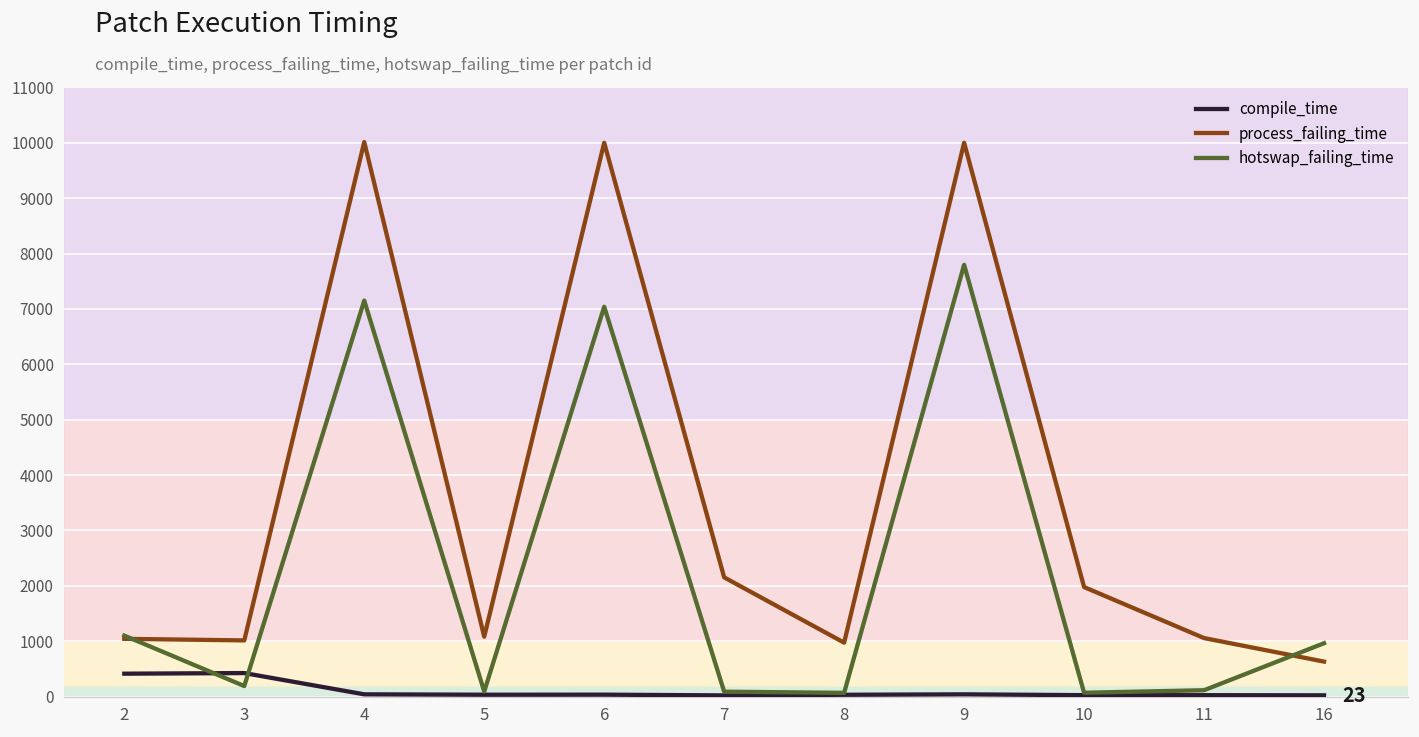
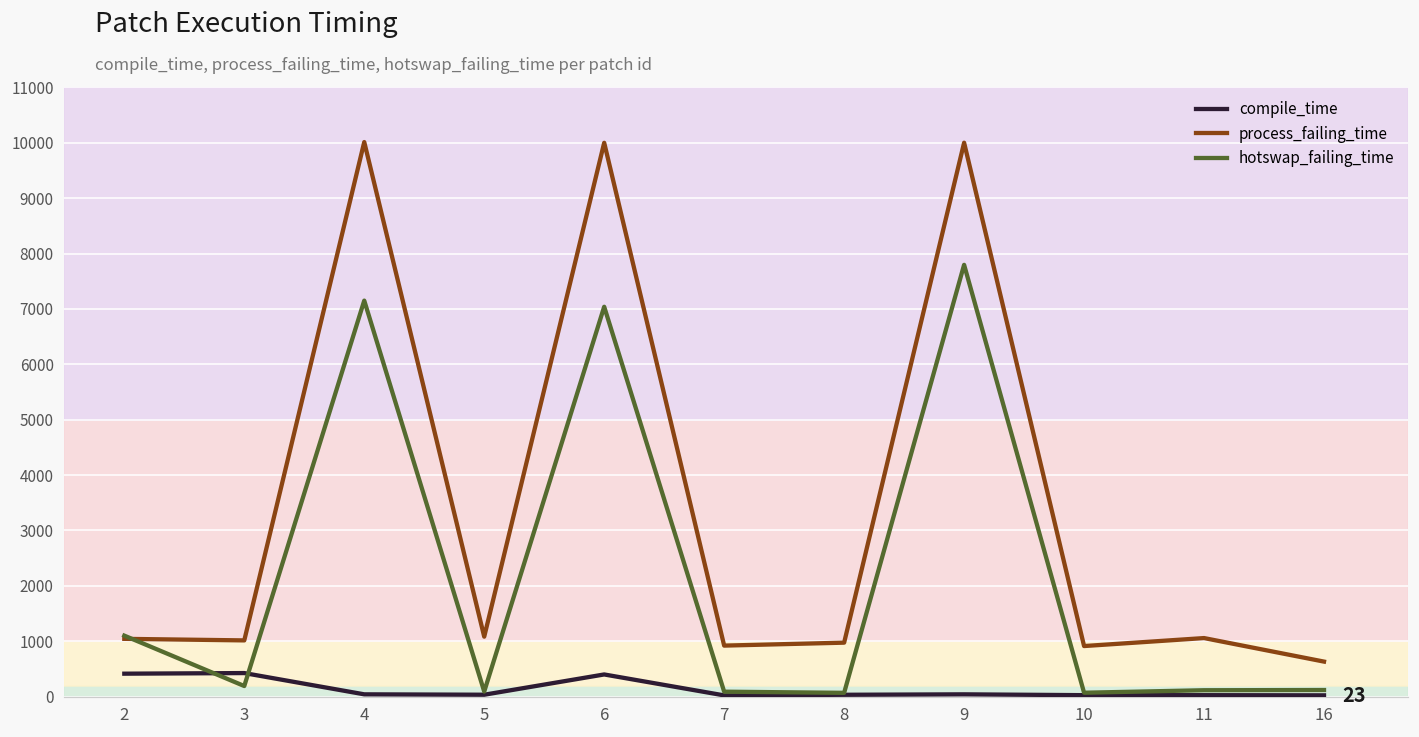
  {
    "compile_time": {
      "2": 400,
      "3": 400,
      "4": 0,
      "5": 0,
-     "6": 0,
+     "6": 400,
      "7": 0,
      "9": 0,
      "11": 0
    },
    "process_failing_time": {
      "2": 1000,
      "3": 1000,
      "4": 10000,
      "5": 1100,
      "6": 10000,
-     "7": 2200,
+     "7": 900,
      "8": 1000,
      "9": 10000,
-     "10": 2000,
+     "10": 900,
      "11": 1100,
      "16": 600
    },
    "hotswap_failing_time": {
      "2": 1100,
      "3": 200,
      "4": 7200,
      "5": 100,
      "6": 7000,
      "7": 100,
      "9": 7800,
      "11": 100,
-     "16": 1000
+     "16": 100
    }
  }
